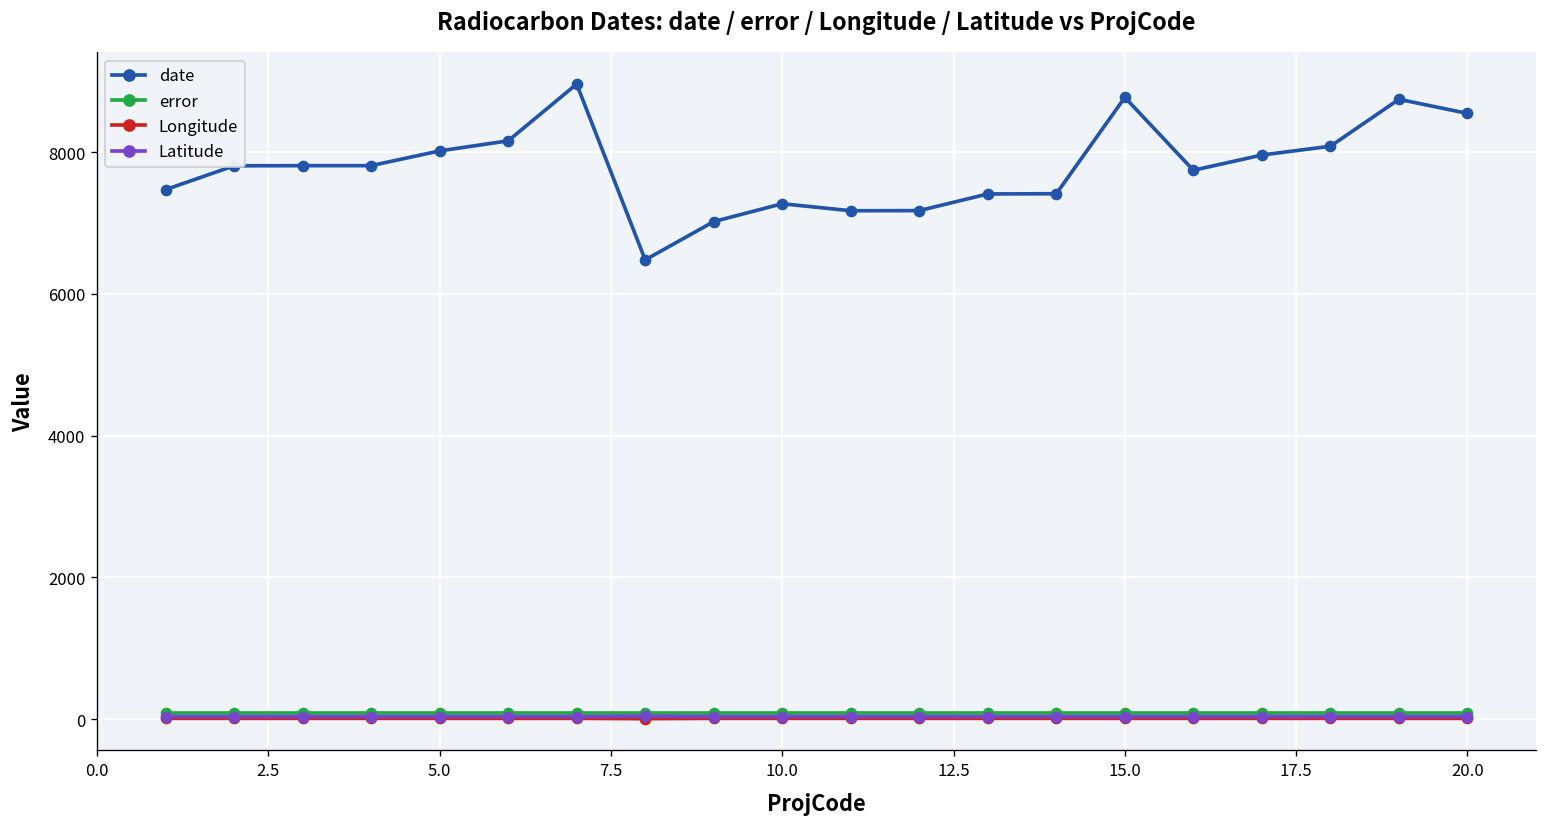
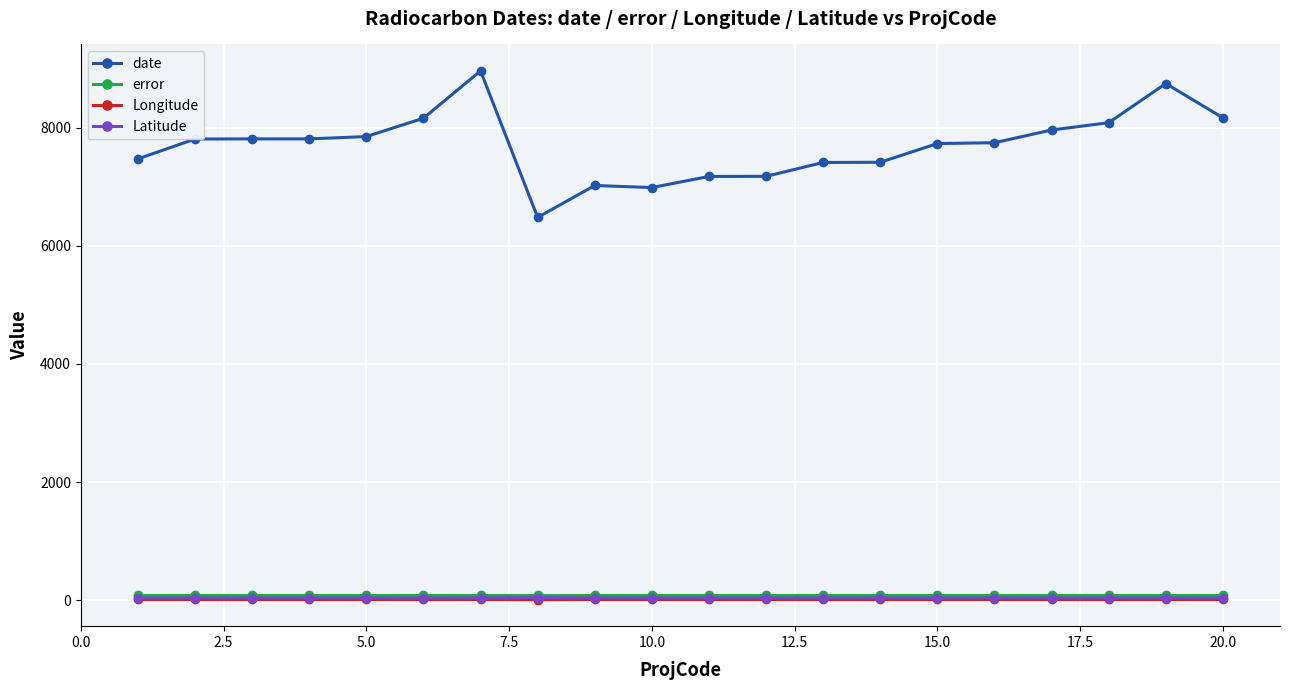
  {
    "date": {
-     "5.0": 8000,
-     "10.0": 7300,
-     "15.0": 8800,
-     "20.0": 8500
+     "5.0": 7800,
+     "10.0": 7000,
+     "15.0": 7700,
+     "20.0": 8200
    },
    "error": {
      "5.0": 100,
      "10.0": 100,
      "15.0": 100,
      "20.0": 100
    }
  }
